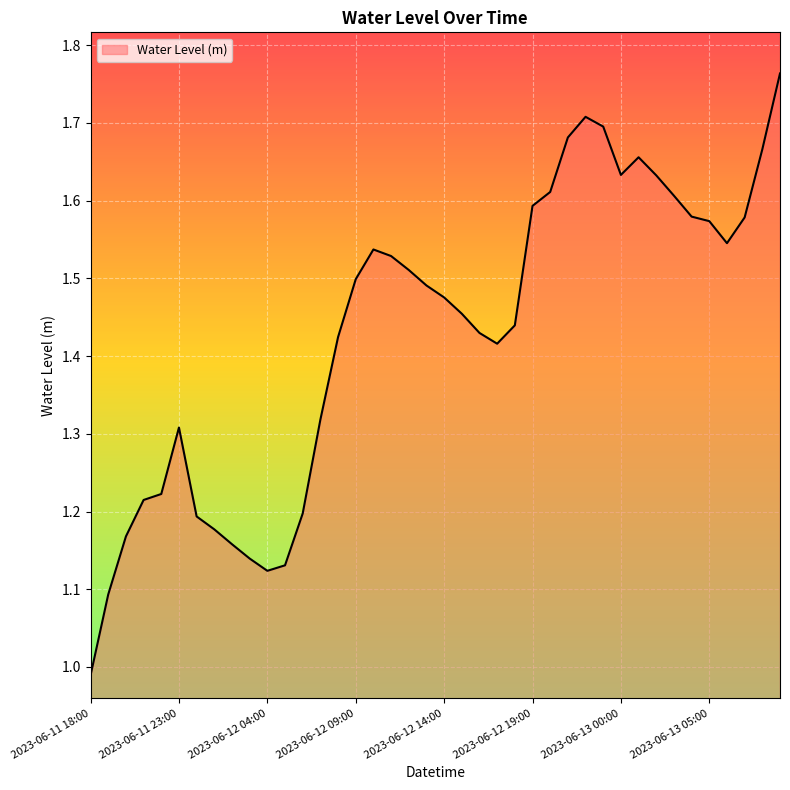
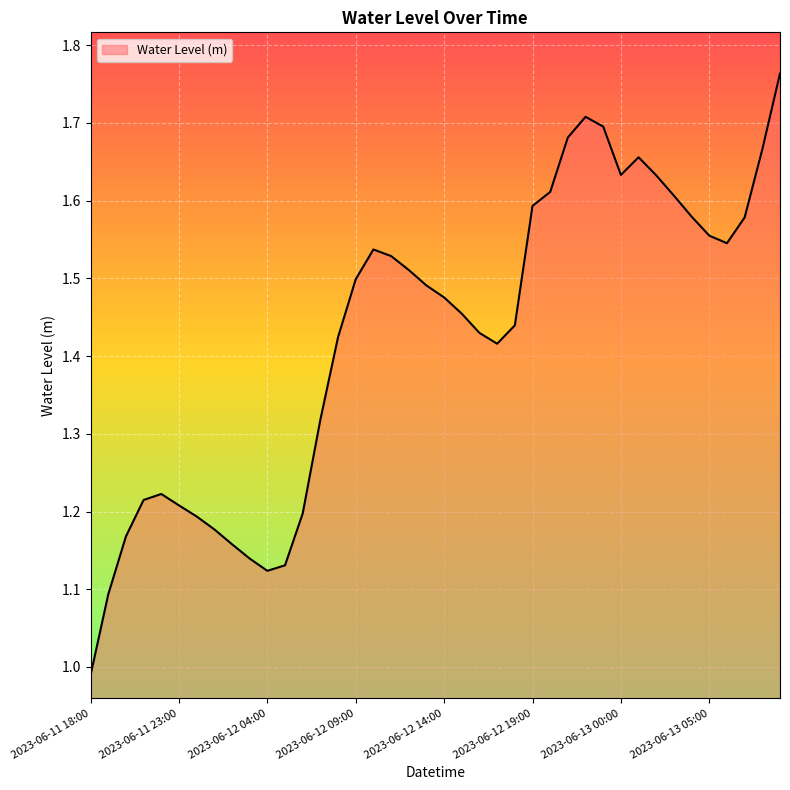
  {
    "2023-06-11 18:00": 0.99,
-   "2023-06-11 23:00": 1.31,
+   "2023-06-11 23:00": 1.21,
    "2023-06-12 04:00": 1.12,
    "2023-06-12 09:00": 1.50,
    "2023-06-12 14:00": 1.48,
    "2023-06-12 19:00": 1.59,
    "2023-06-13 00:00": 1.63,
-   "2023-06-13 05:00": 1.57
+   "2023-06-13 05:00": 1.55
  }
